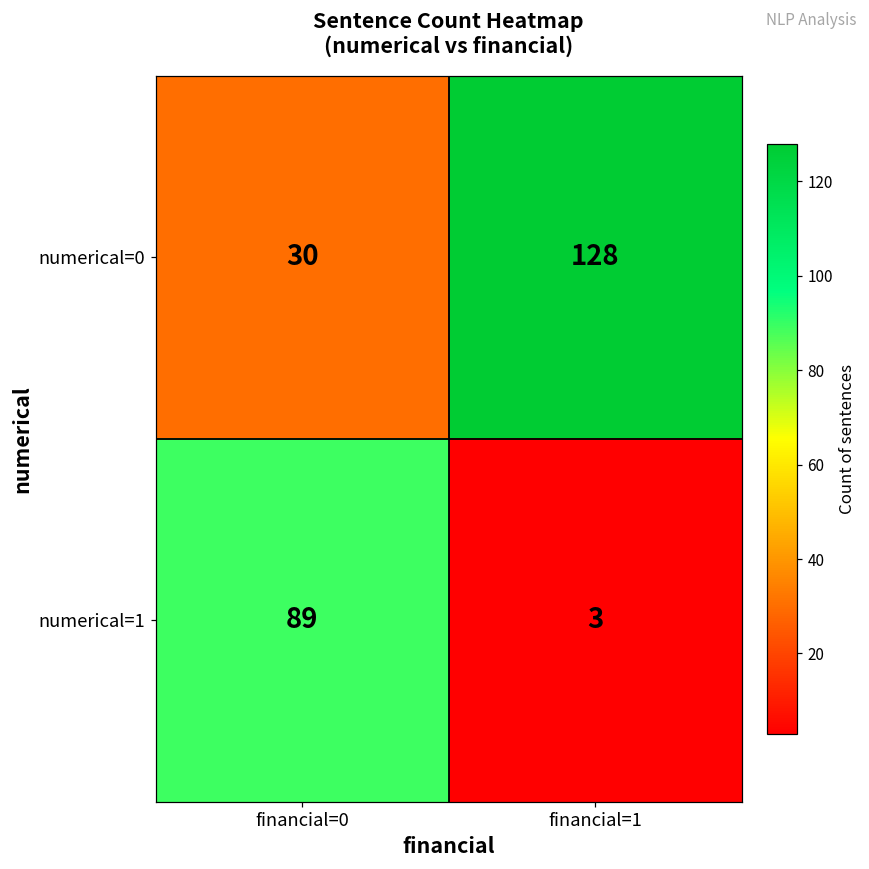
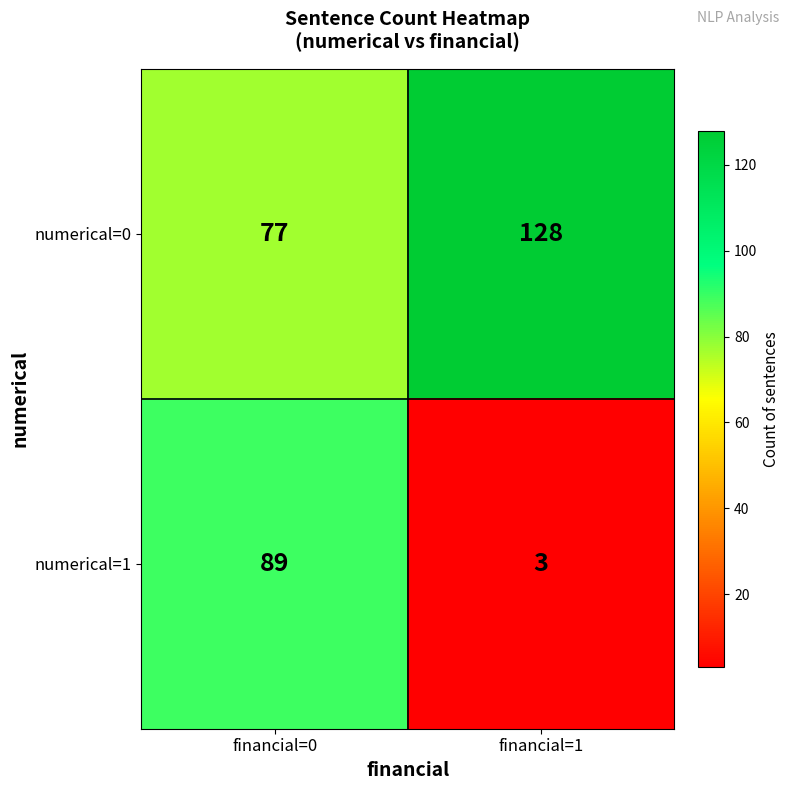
  {
    "numerical=0": {
-     "financial=0": 30,
+     "financial=0": 77,
      "financial=1": 128
    },
    "numerical=1": {
      "financial=0": 89,
      "financial=1": 3
    }
  }
